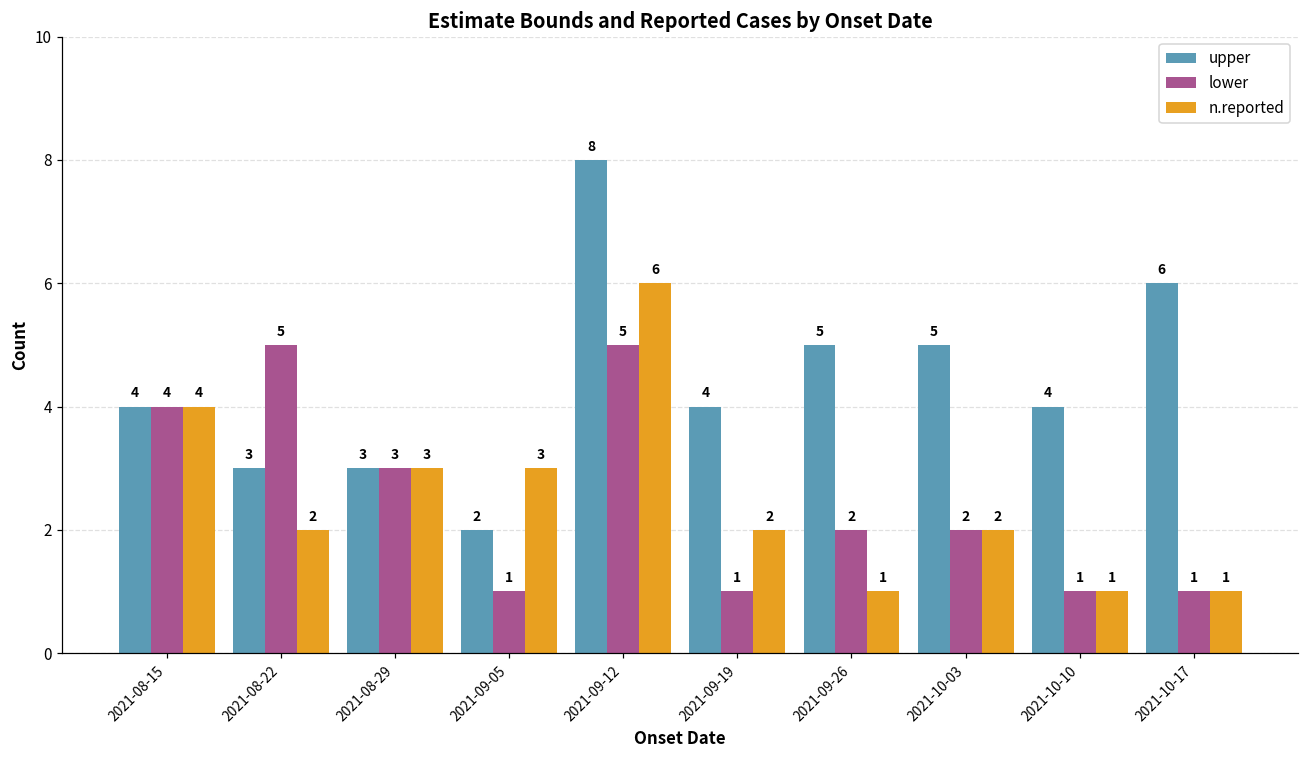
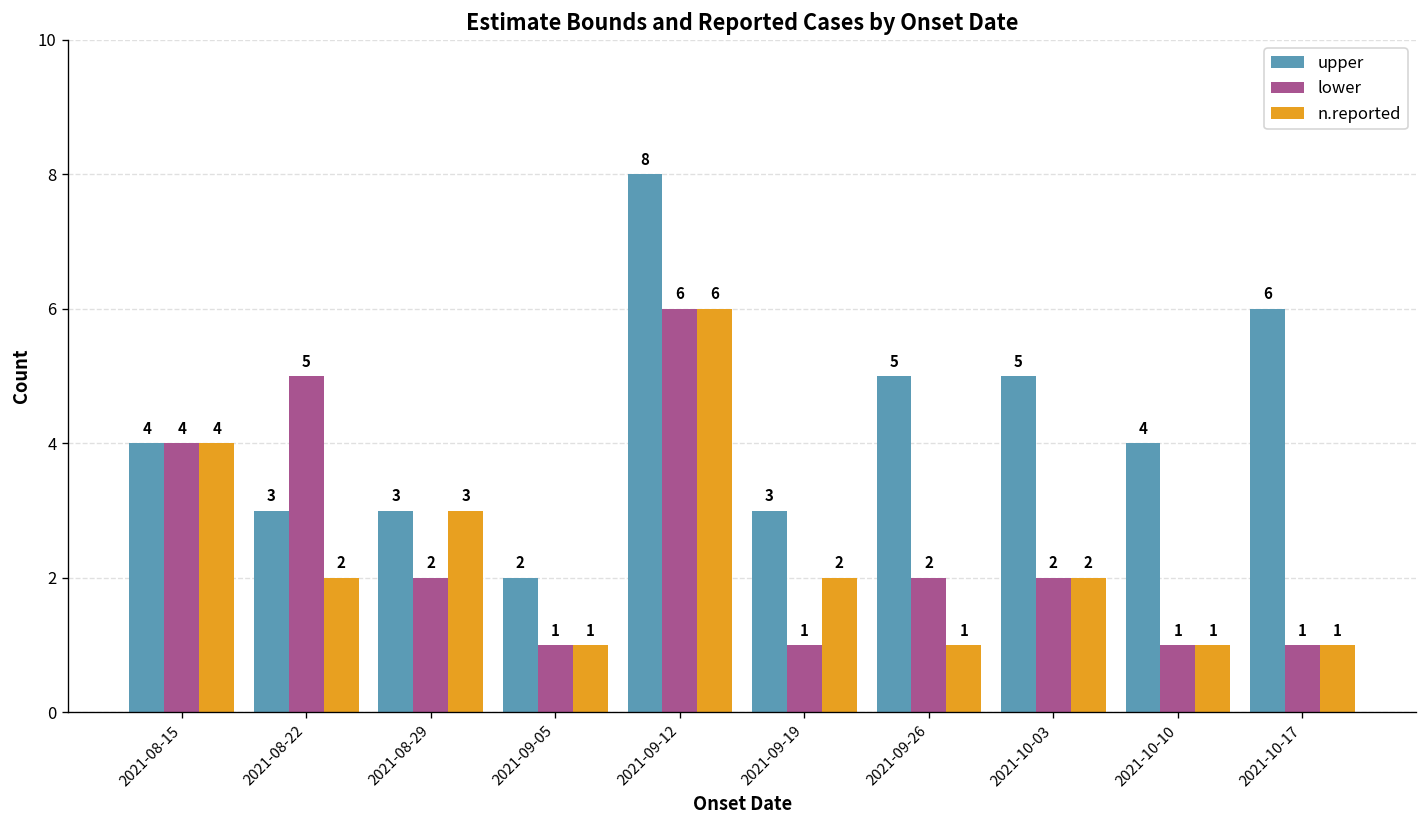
  {
    "upper": {
      "2021-08-15": 4,
      "2021-08-22": 3,
      "2021-08-29": 3,
      "2021-09-05": 2,
      "2021-09-12": 8,
-     "2021-09-19": 4,
+     "2021-09-19": 3,
      "2021-09-26": 5,
      "2021-10-03": 5,
      "2021-10-10": 4,
      "2021-10-17": 6
    },
    "lower": {
      "2021-08-15": 4,
      "2021-08-22": 5,
-     "2021-08-29": 3,
+     "2021-08-29": 2,
      "2021-09-05": 1,
-     "2021-09-12": 5,
+     "2021-09-12": 6,
      "2021-09-19": 1,
      "2021-09-26": 2,
      "2021-10-03": 2,
      "2021-10-10": 1,
      "2021-10-17": 1
    },
    "n.reported": {
      "2021-08-15": 4,
      "2021-08-22": 2,
      "2021-08-29": 3,
-     "2021-09-05": 3,
+     "2021-09-05": 1,
      "2021-09-12": 6,
      "2021-09-19": 2,
      "2021-09-26": 1,
      "2021-10-03": 2,
      "2021-10-10": 1,
      "2021-10-17": 1
    }
  }
